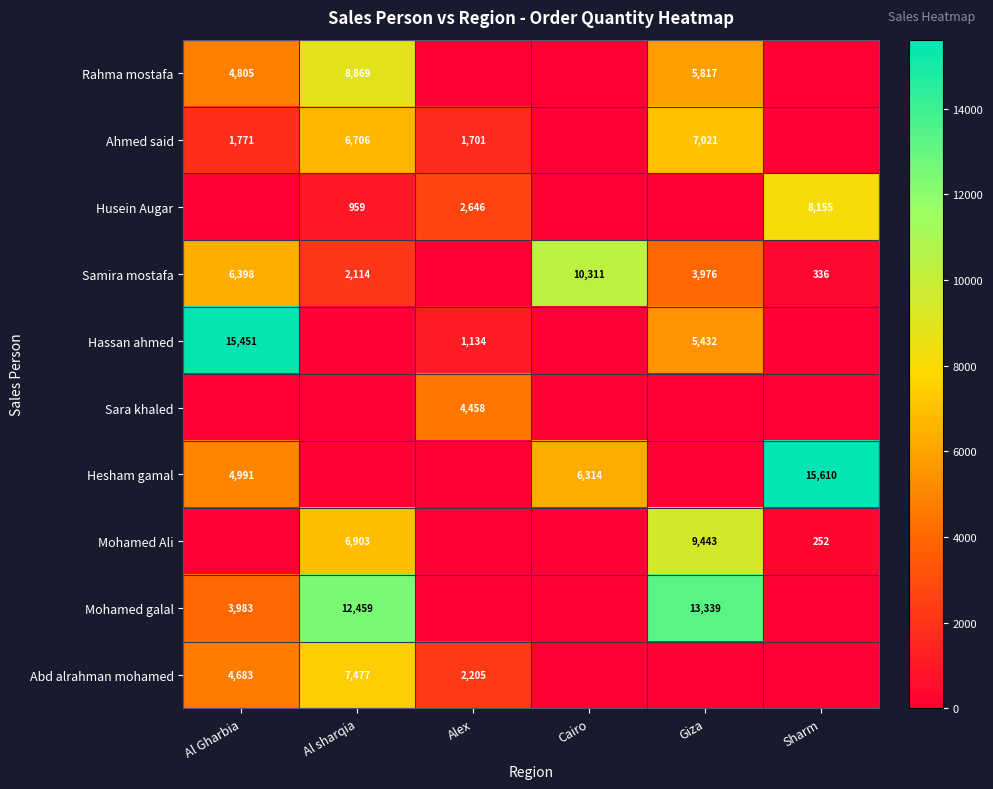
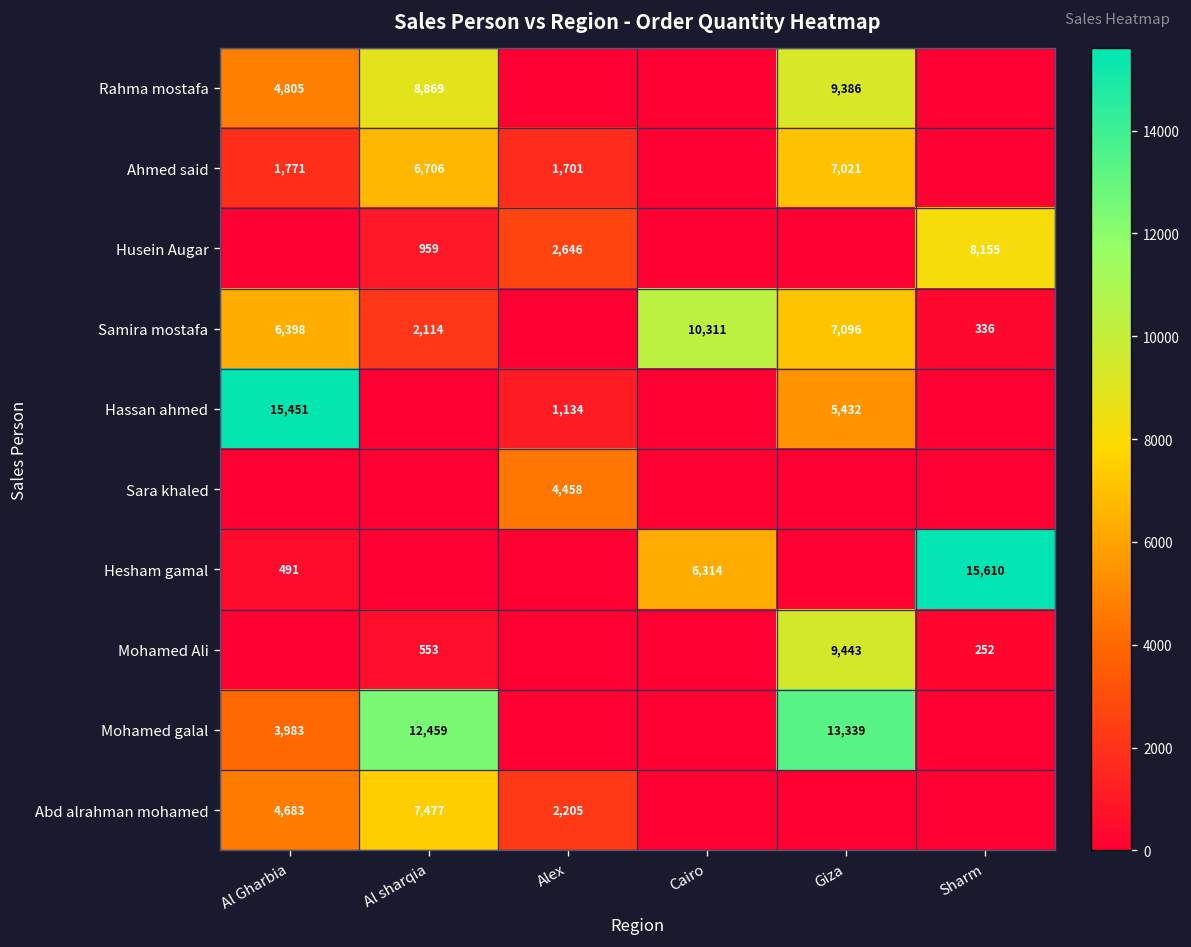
  {
    "Rahma mostafa": {
      "Al Gharbia": "4,805",
      "Al sharqia": "8,869",
-     "Giza": "5,817"
+     "Giza": "9,386"
    },
    "Ahmed said": {
      "Al Gharbia": "1,771",
      "Al sharqia": "6,706",
      "Alex": "1,701",
      "Giza": "7,021"
    },
    "Husein Augar": {
      "Al sharqia": "959",
      "Alex": "2,646",
      "Sharm": "8,155"
    },
    "Samira mostafa": {
      "Al Gharbia": "6,398",
      "Al sharqia": "2,114",
      "Cairo": "10,311",
-     "Giza": "3,976",
+     "Giza": "7,096",
      "Sharm": "336"
    },
    "Hassan ahmed": {
      "Al Gharbia": "15,451",
      "Alex": "1,134",
      "Giza": "5,432"
    },
    "Sara khaled": {
      "Alex": "4,458"
    },
    "Hesham gamal": {
-     "Al Gharbia": "4,991",
+     "Al Gharbia": "491",
      "Cairo": "6,314",
      "Sharm": "15,610"
    },
    "Mohamed Ali": {
-     "Al sharqia": "6,903",
+     "Al sharqia": "553",
      "Giza": "9,443",
      "Sharm": "252"
    },
    "Mohamed galal": {
      "Al Gharbia": "3,983",
      "Al sharqia": "12,459",
      "Giza": "13,339"
    },
    "Abd alrahman mohamed": {
      "Al Gharbia": "4,683",
      "Al sharqia": "7,477",
      "Alex": "2,205"
    }
  }
